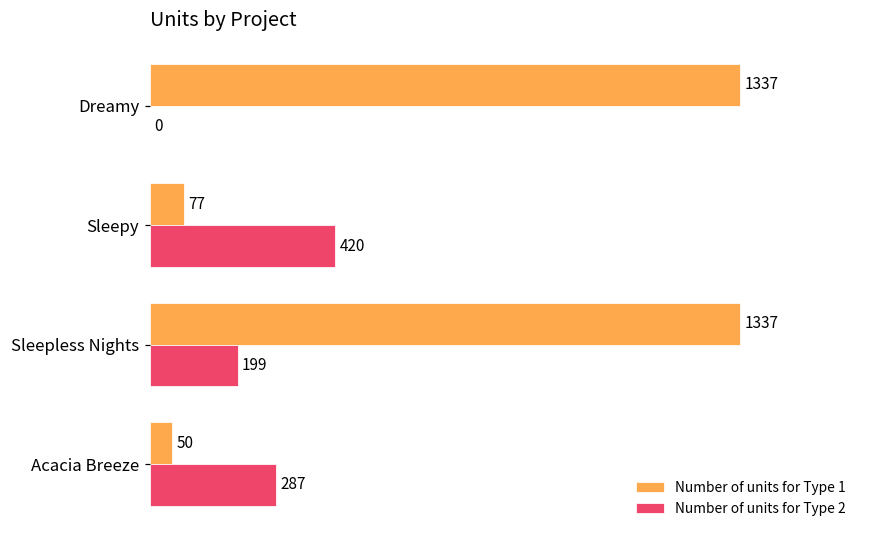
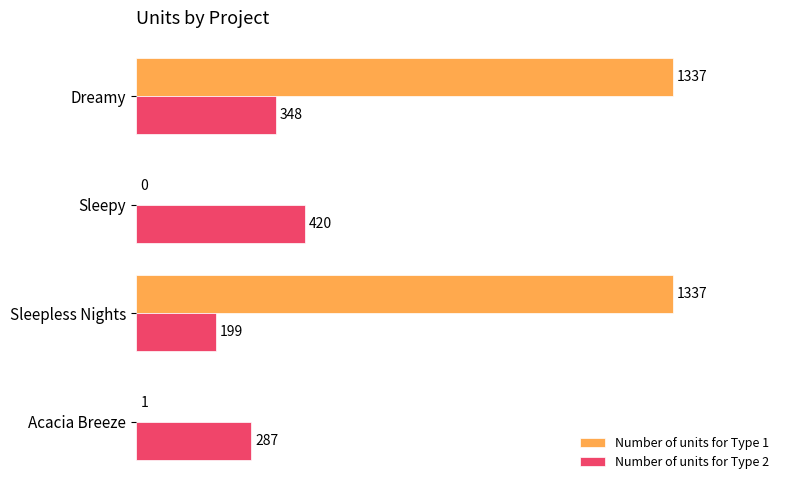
  {
    "Number of units for Type 1": {
      "Dreamy": 1337,
-     "Sleepy": 77,
+     "Sleepy": 0,
      "Sleepless Nights": 1337,
-     "Acacia Breeze": 50
+     "Acacia Breeze": 1
    },
    "Number of units for Type 2": {
-     "Dreamy": 0,
+     "Dreamy": 348,
      "Sleepy": 420,
      "Sleepless Nights": 199,
      "Acacia Breeze": 287
    }
  }
